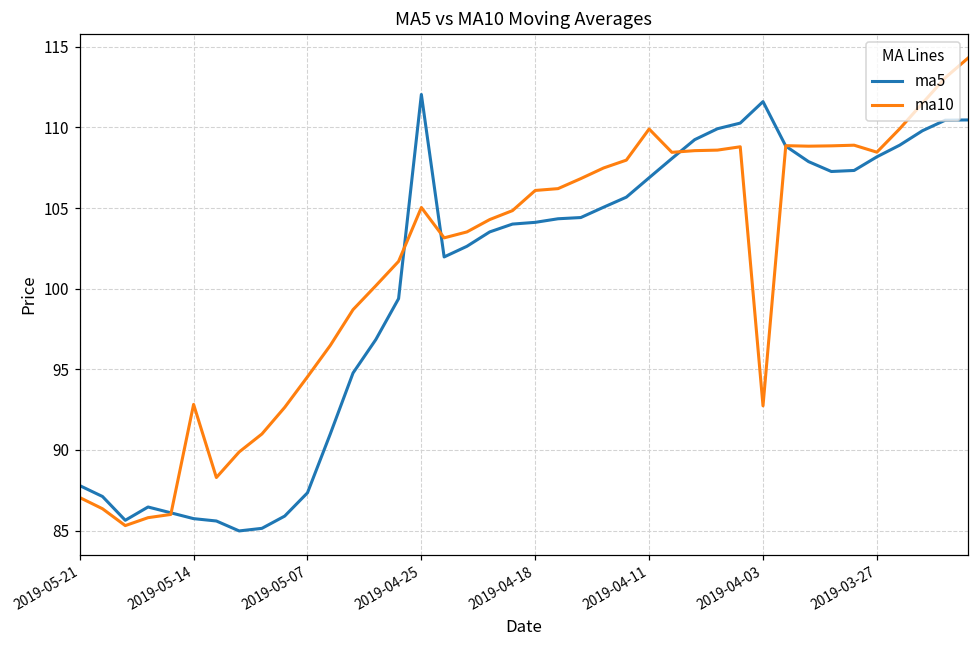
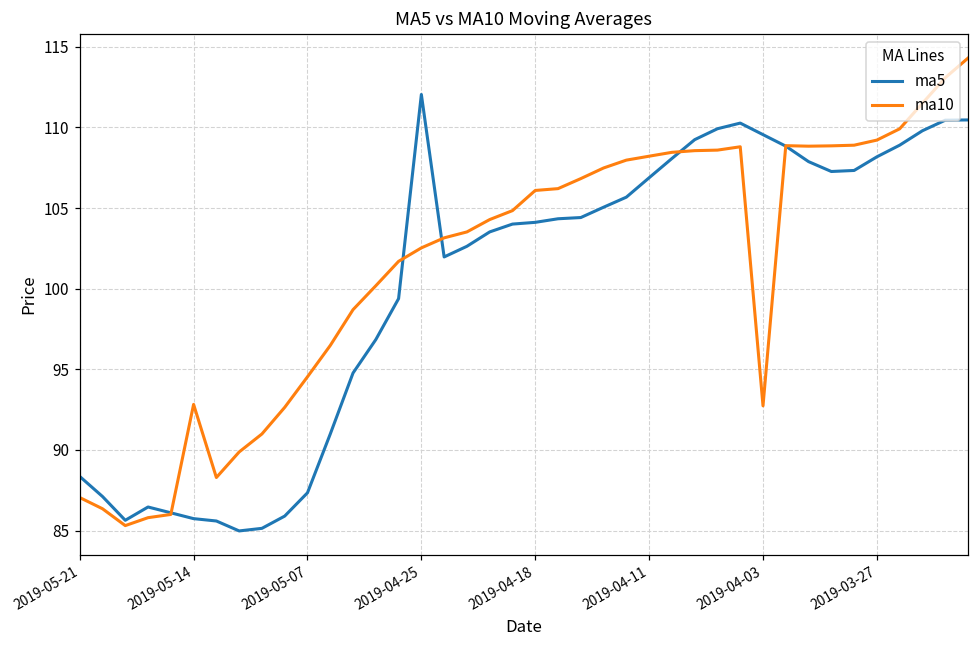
  {
    "ma5": {
-     "2019-05-21": 87.8,
+     "2019-05-21": 88.4,
      "2019-05-14": 85.7,
      "2019-05-07": 87.3,
      "2019-04-25": 112.0,
      "2019-04-18": 104.1,
      "2019-04-11": 106.9,
-     "2019-04-03": 111.6,
+     "2019-04-03": 109.6,
      "2019-03-27": 108.2
    },
    "ma10": {
      "2019-05-21": 87.0,
      "2019-05-14": 92.8,
      "2019-05-07": 94.5,
-     "2019-04-25": 105.0,
+     "2019-04-25": 102.5,
      "2019-04-18": 106.1,
-     "2019-04-11": 109.9,
+     "2019-04-11": 108.2,
      "2019-04-03": 92.7,
-     "2019-03-27": 108.5
+     "2019-03-27": 109.2
    }
  }
